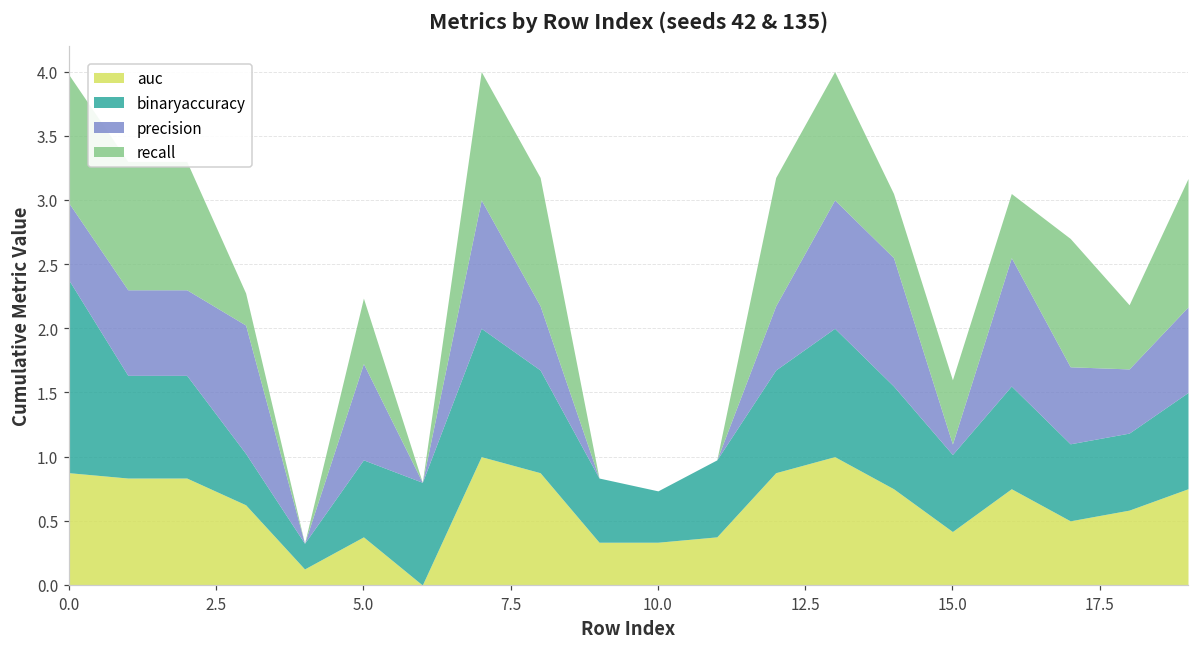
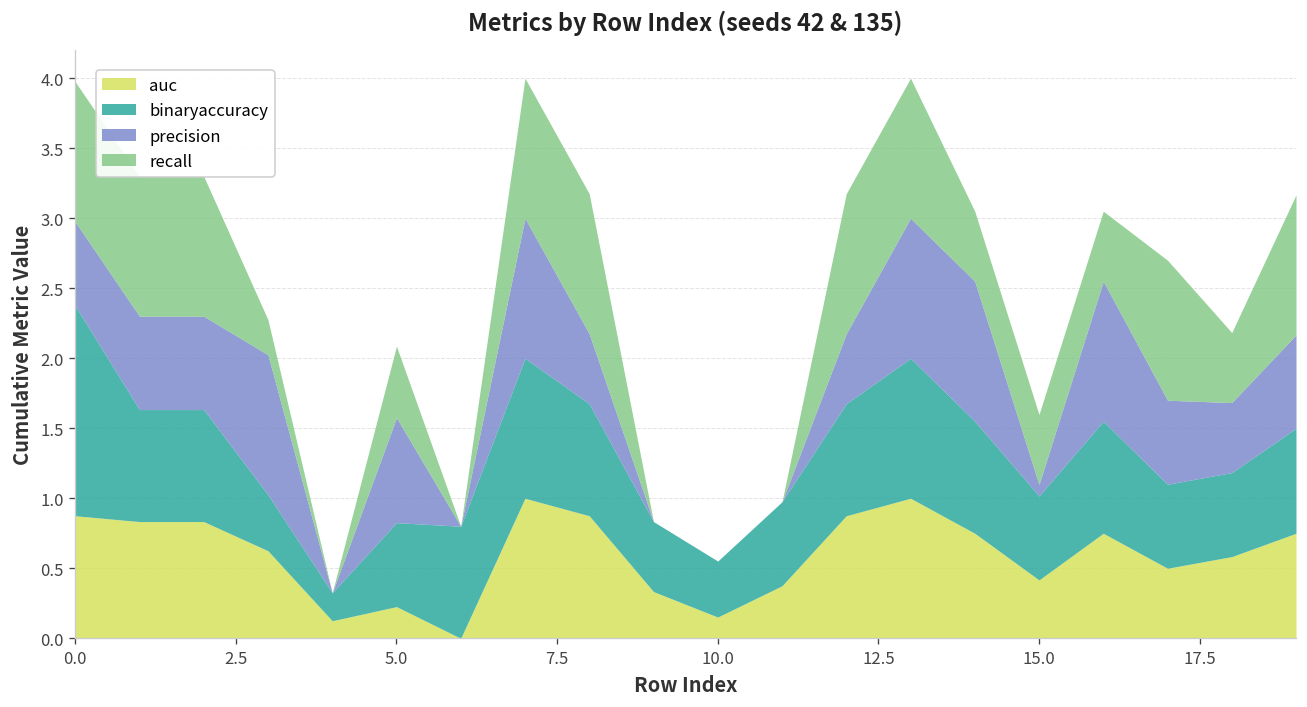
  {
    "auc": {
      "0.0": 0.88,
-     "5.0": 0.38,
-     "10.0": 0.33,
+     "5.0": 0.23,
+     "10.0": 0.15,
      "15.0": 0.42
    },
    "binaryaccuracy": {
      "0.0": 1.50,
      "5.0": 0.60,
      "15.0": 0.60
    },
    "precision": {
      "0.0": 0.60,
      "5.0": 0.75,
      "15.0": 0.08
    },
    "recall": {
      "0.0": 1.00,
      "5.0": 0.51,
      "15.0": 0.50
    }
  }
